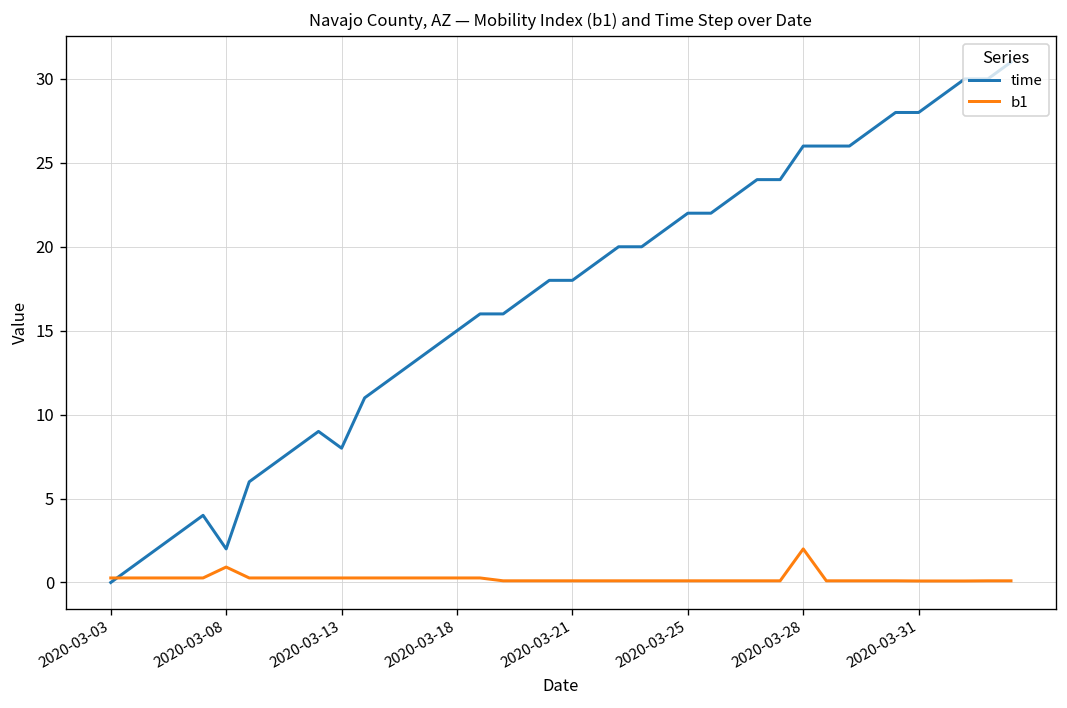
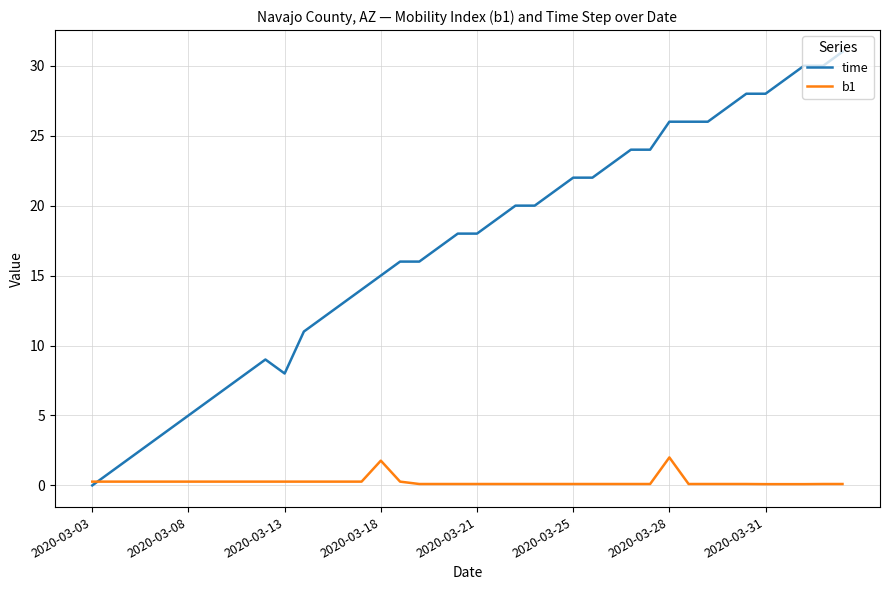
  {
    "time": {
      "2020-03-03": 0,
-     "2020-03-08": 2,
+     "2020-03-08": 5,
      "2020-03-13": 8,
      "2020-03-18": 15,
      "2020-03-28": 26
    },
    "b1": {
      "2020-03-03": 0.3,
-     "2020-03-08": 0.9,
+     "2020-03-08": 0.3,
      "2020-03-13": 0.3,
-     "2020-03-18": 0.3,
+     "2020-03-18": 1.8,
      "2020-03-28": 2.0
    }
  }
